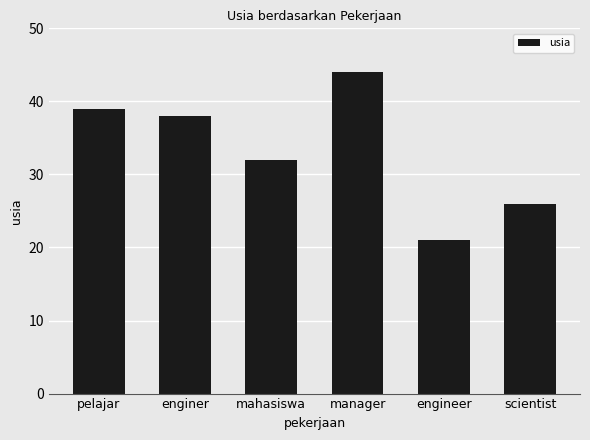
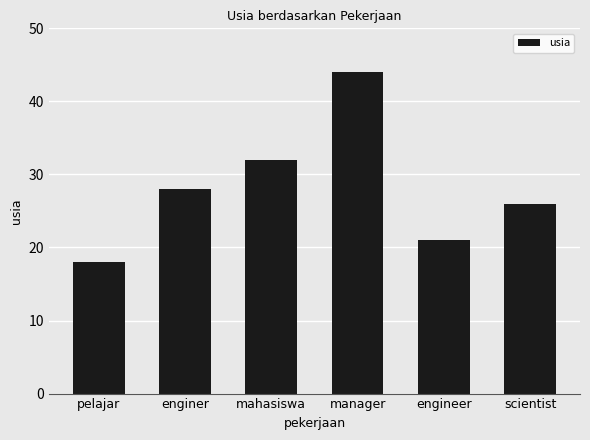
  {
-   "pelajar": 39,
-   "enginer": 38,
+   "pelajar": 18,
+   "enginer": 28,
    "mahasiswa": 32,
    "manager": 44,
    "engineer": 21,
    "scientist": 26
  }
